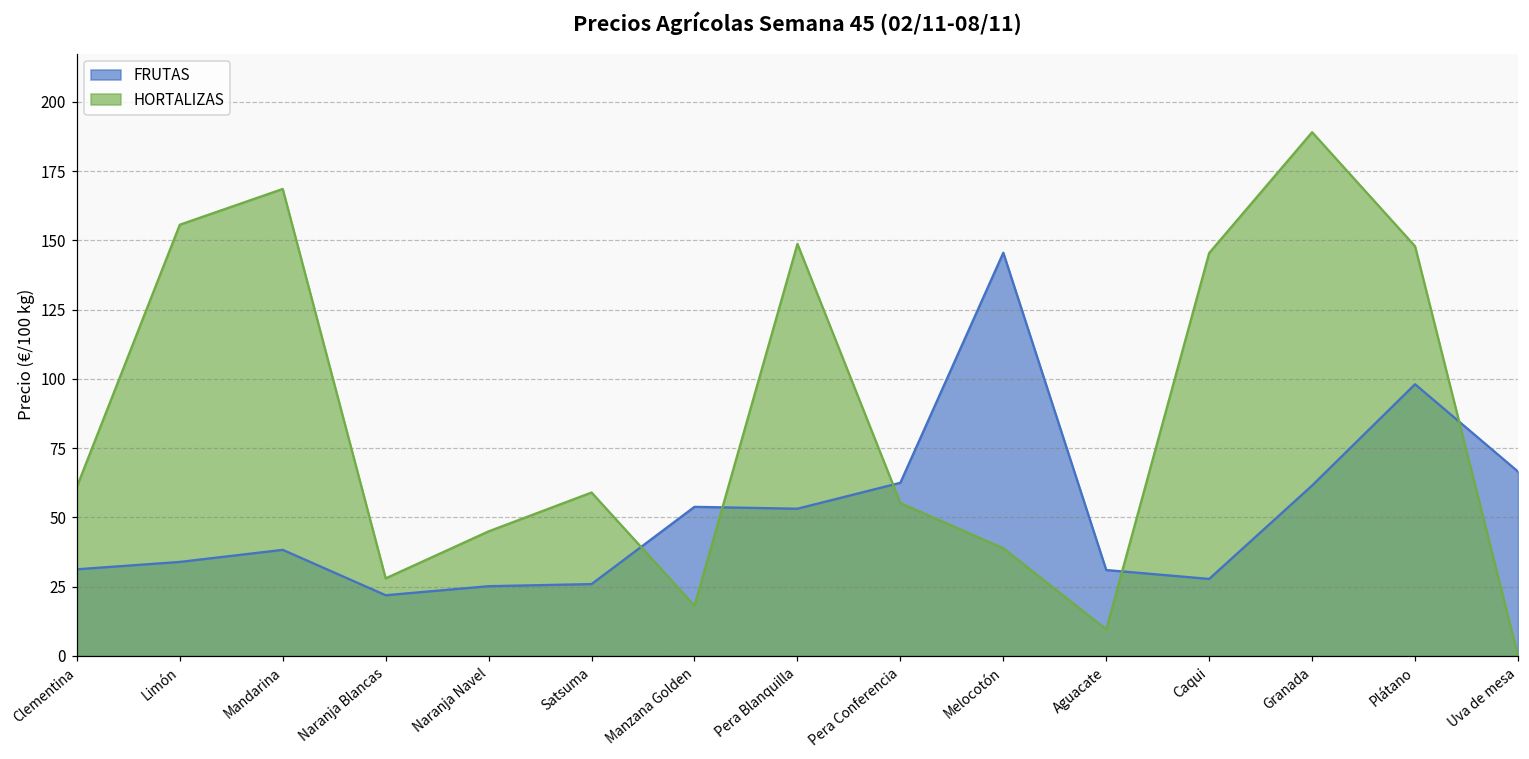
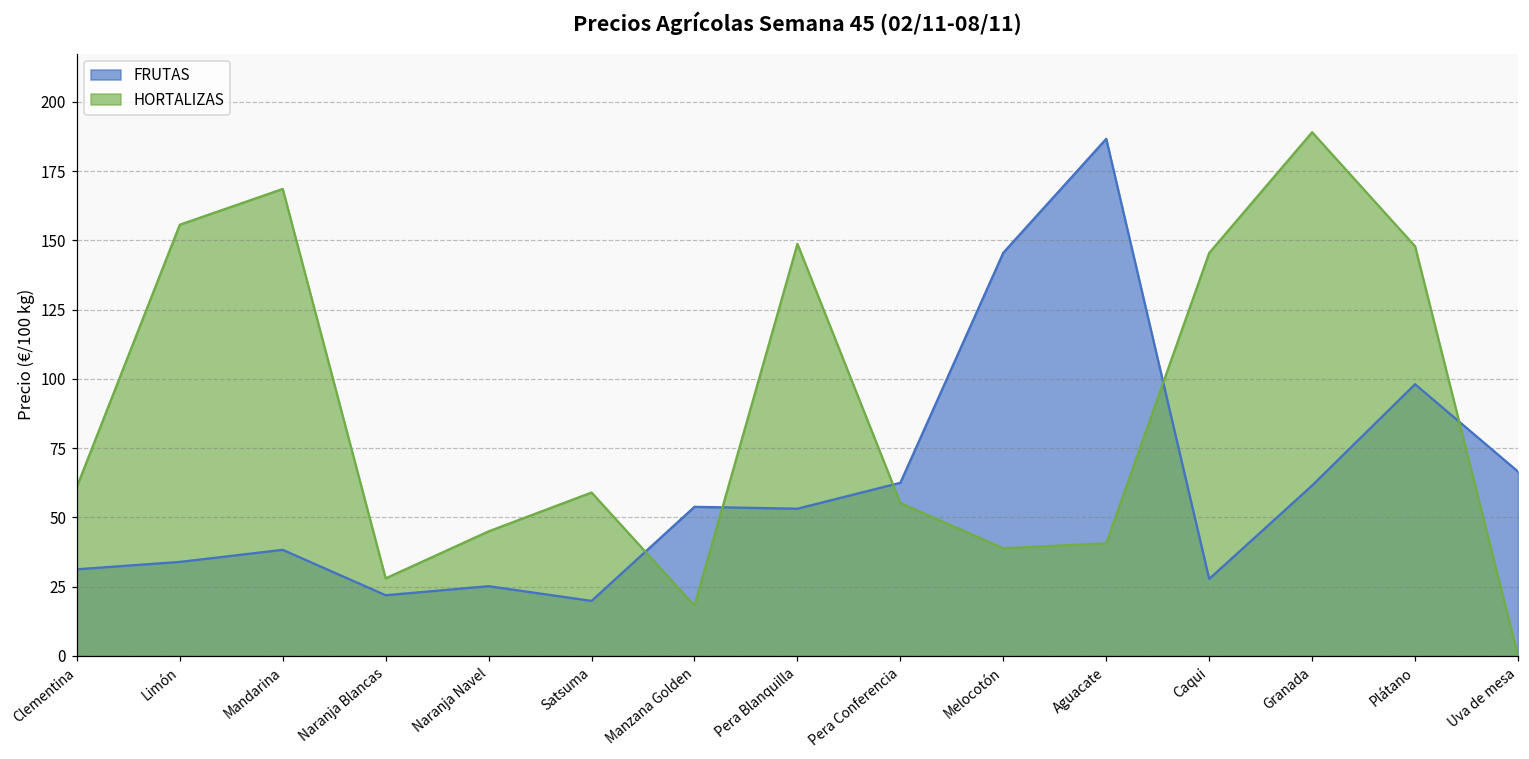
  {
    "FRUTAS": {
      "Clementina": 31,
      "Limón": 34,
      "Mandarina": 38,
      "Naranja Blancas": 22,
      "Naranja Navel": 25,
-     "Satsuma": 26,
+     "Satsuma": 20,
      "Manzana Golden": 54,
      "Pera Blanquilla": 53,
      "Pera Conferencia": 62,
      "Melocotón": 146,
-     "Aguacate": 31,
+     "Aguacate": 187,
      "Caqui": 28,
      "Granada": 61,
      "Plátano": 98,
      "Uva de mesa": 67
    },
    "HORTALIZAS": {
      "Clementina": 61,
      "Limón": 156,
      "Mandarina": 169,
      "Naranja Blancas": 28,
      "Naranja Navel": 45,
      "Satsuma": 59,
      "Manzana Golden": 18,
      "Pera Blanquilla": 149,
      "Pera Conferencia": 55,
      "Melocotón": 39,
-     "Aguacate": 10,
+     "Aguacate": 41,
      "Caqui": 145,
      "Granada": 189,
      "Plátano": 148,
      "Uva de mesa": 0
    }
  }
